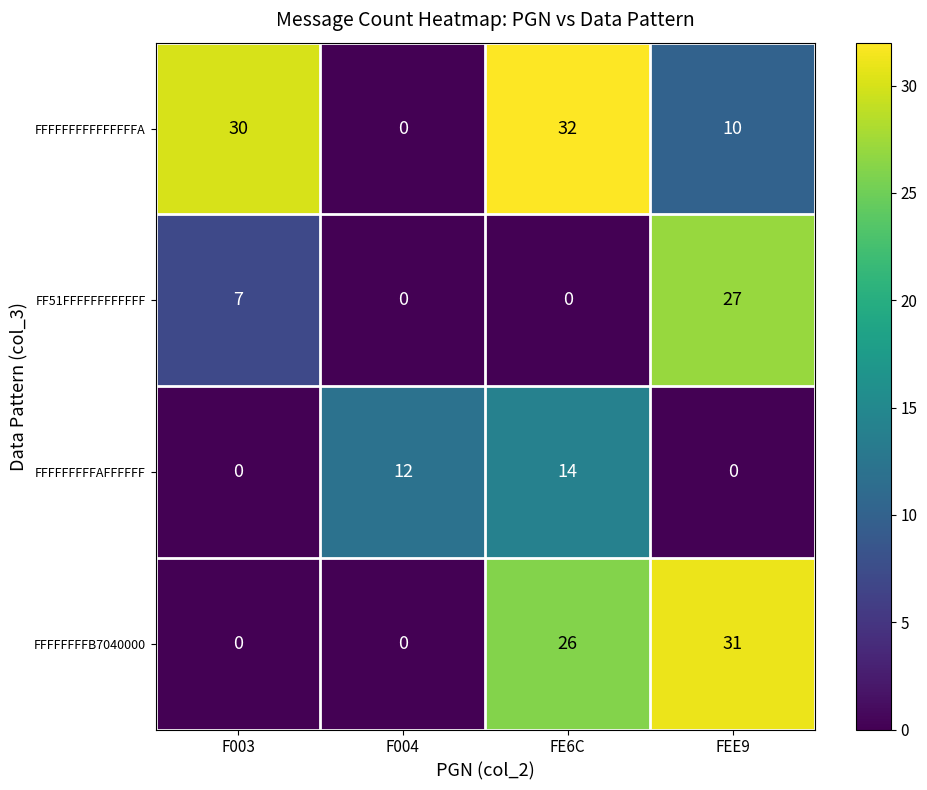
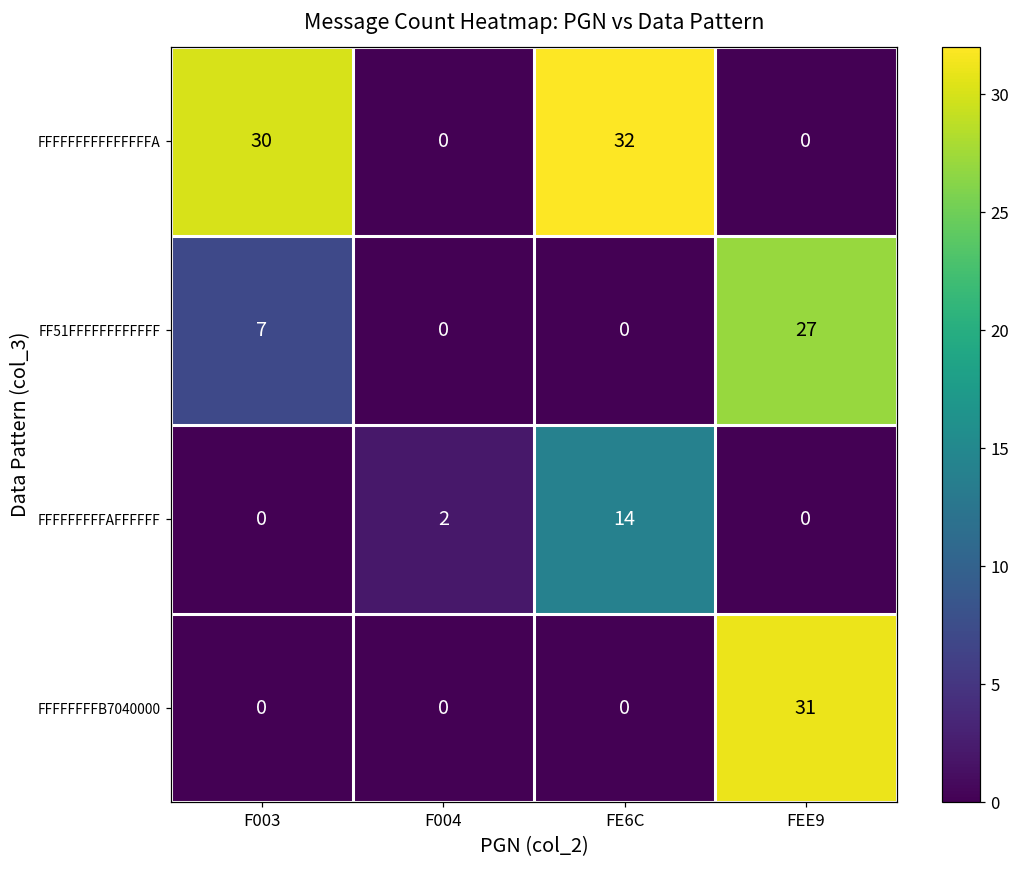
  {
    "FFFFFFFFFFFFFFFA": {
      "F003": 30,
      "F004": 0,
      "FE6C": 32,
-     "FEE9": 10
+     "FEE9": 0
    },
    "FF51FFFFFFFFFFFF": {
      "F003": 7,
      "F004": 0,
      "FE6C": 0,
      "FEE9": 27
    },
    "FFFFFFFFFAFFFFFF": {
      "F003": 0,
-     "F004": 12,
+     "F004": 2,
      "FE6C": 14,
      "FEE9": 0
    },
    "FFFFFFFFB7040000": {
      "F003": 0,
      "F004": 0,
-     "FE6C": 26,
+     "FE6C": 0,
      "FEE9": 31
    }
  }
